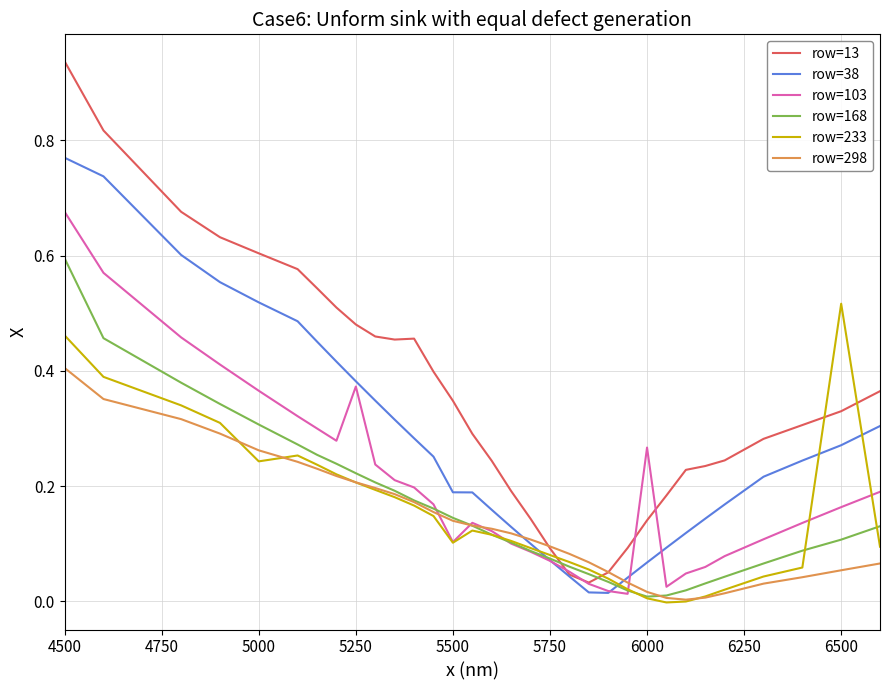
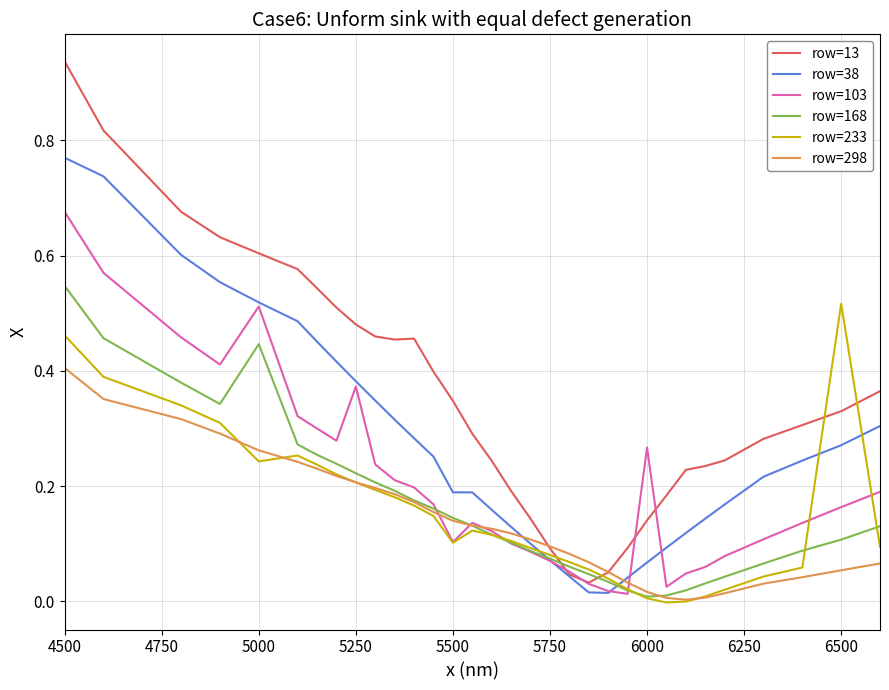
  {
    "row=38": {
      "4500": 0.77,
      "5000": 0.52,
      "5250": 0.38,
      "5500": 0.19,
      "6000": 0.07,
      "6500": 0.27
    },
    "row=103": {
      "4500": 0.68,
-     "5000": 0.37,
+     "5000": 0.51,
      "5250": 0.37,
      "6000": 0.27,
      "6500": 0.16
    },
    "row=168": {
-     "4500": 0.60,
-     "5000": 0.31,
+     "4500": 0.55,
+     "5000": 0.45,
      "5250": 0.22,
      "5500": 0.14,
      "6500": 0.11
    },
    "row=233": {
      "4500": 0.46,
      "5000": 0.24,
      "5750": 0.08,
      "6500": 0.52
    }
  }
